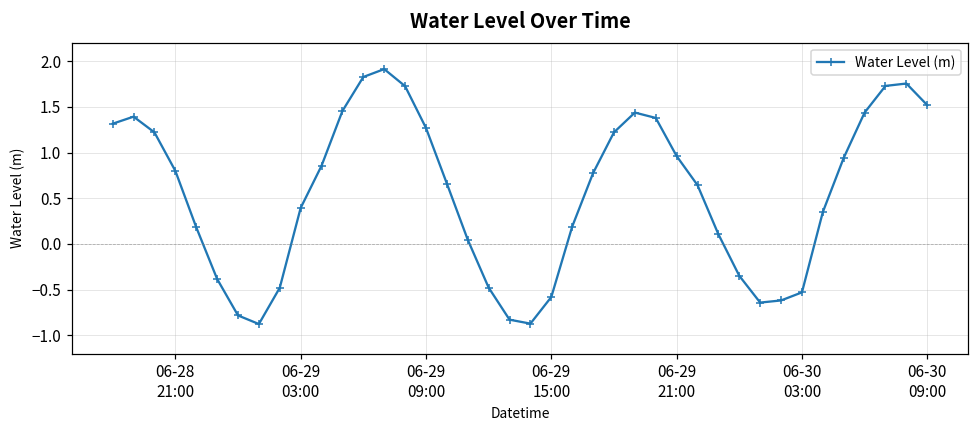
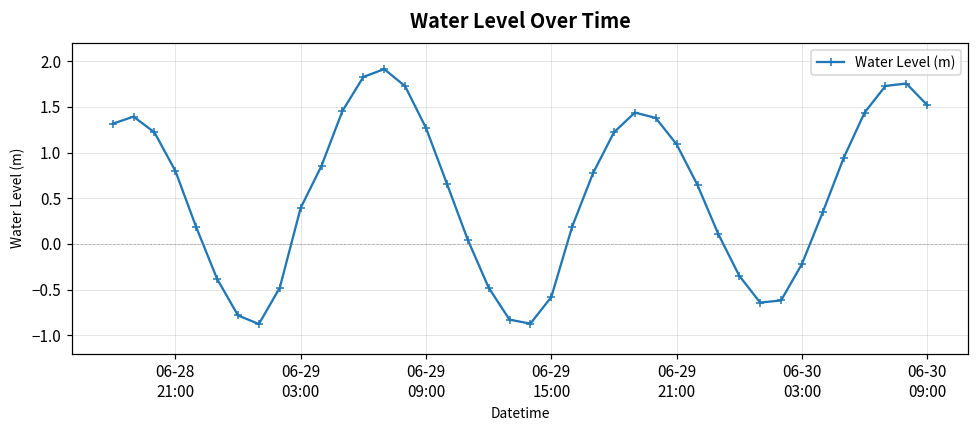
  {
    "06-28 21:00": 0.8,
    "06-29 03:00": 0.4,
    "06-29 09:00": 1.3,
    "06-29 15:00": -0.6,
-   "06-29 21:00": 1.0,
-   "06-30 03:00": -0.5,
+   "06-29 21:00": 1.1,
+   "06-30 03:00": -0.2,
    "06-30 09:00": 1.5
  }
